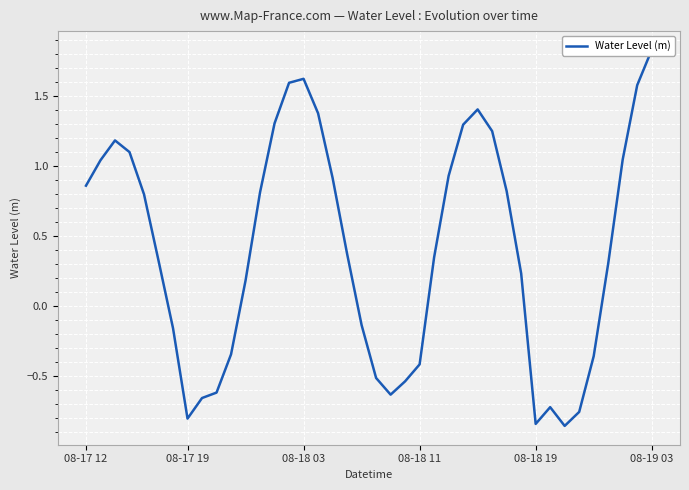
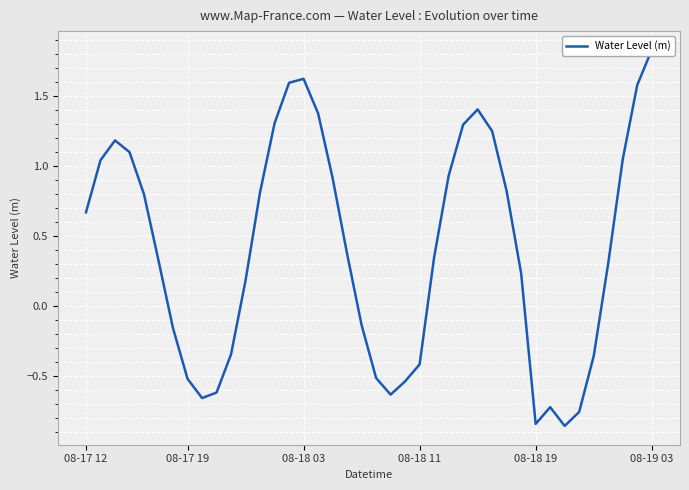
  {
-   "08-17 12": 0.86,
-   "08-17 19": -0.80,
+   "08-17 12": 0.67,
+   "08-17 19": -0.52,
    "08-18 03": 1.62,
    "08-18 11": -0.42,
    "08-18 19": -0.84
  }
